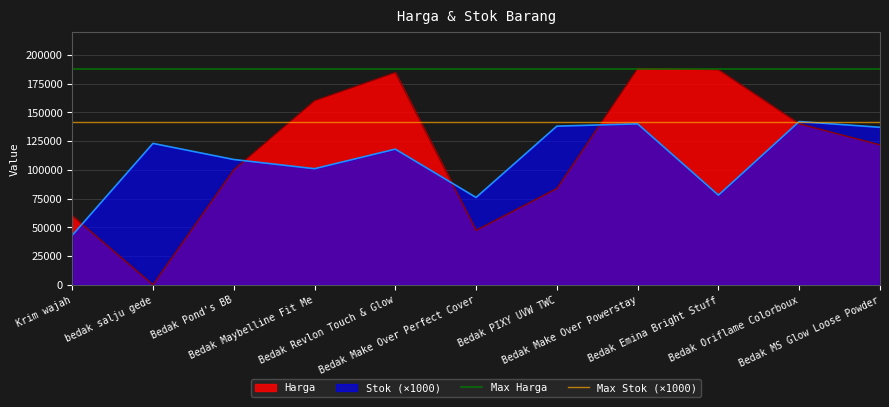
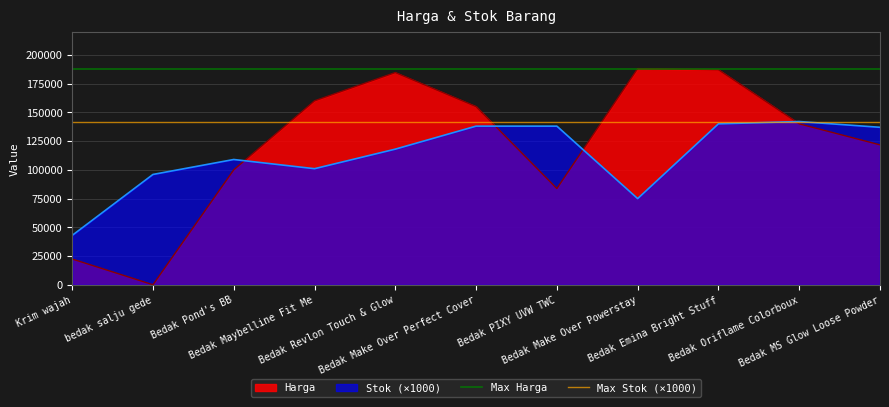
  {
    "Harga": {
-     "Krim wajah": 60000,
+     "Krim wajah": 23000,
      "bedak salju gede": 0,
      "Bedak Pond's BB": 100000,
      "Bedak Maybelline Fit Me": 160000,
      "Bedak Revlon Touch & Glow": 185000,
-     "Bedak Make Over Perfect Cover": 47000,
+     "Bedak Make Over Perfect Cover": 155000,
      "Bedak PIXY UVW TWC": 84000,
      "Bedak Make Over Powerstay": 188000,
      "Bedak Emina Bright Stuff": 187000,
      "Bedak MS Glow Loose Powder": 122000
    },
    "Stok (×1000)": {
      "Krim wajah": 43000,
-     "bedak salju gede": 123000,
+     "bedak salju gede": 96000,
      "Bedak Pond's BB": 109000,
      "Bedak Maybelline Fit Me": 101000,
      "Bedak Revlon Touch & Glow": 118000,
-     "Bedak Make Over Perfect Cover": 76000,
+     "Bedak Make Over Perfect Cover": 138000,
      "Bedak PIXY UVW TWC": 138000,
-     "Bedak Make Over Powerstay": 140000,
-     "Bedak Emina Bright Stuff": 78000,
+     "Bedak Make Over Powerstay": 75000,
+     "Bedak Emina Bright Stuff": 140000,
      "Bedak MS Glow Loose Powder": 137000
    }
  }
